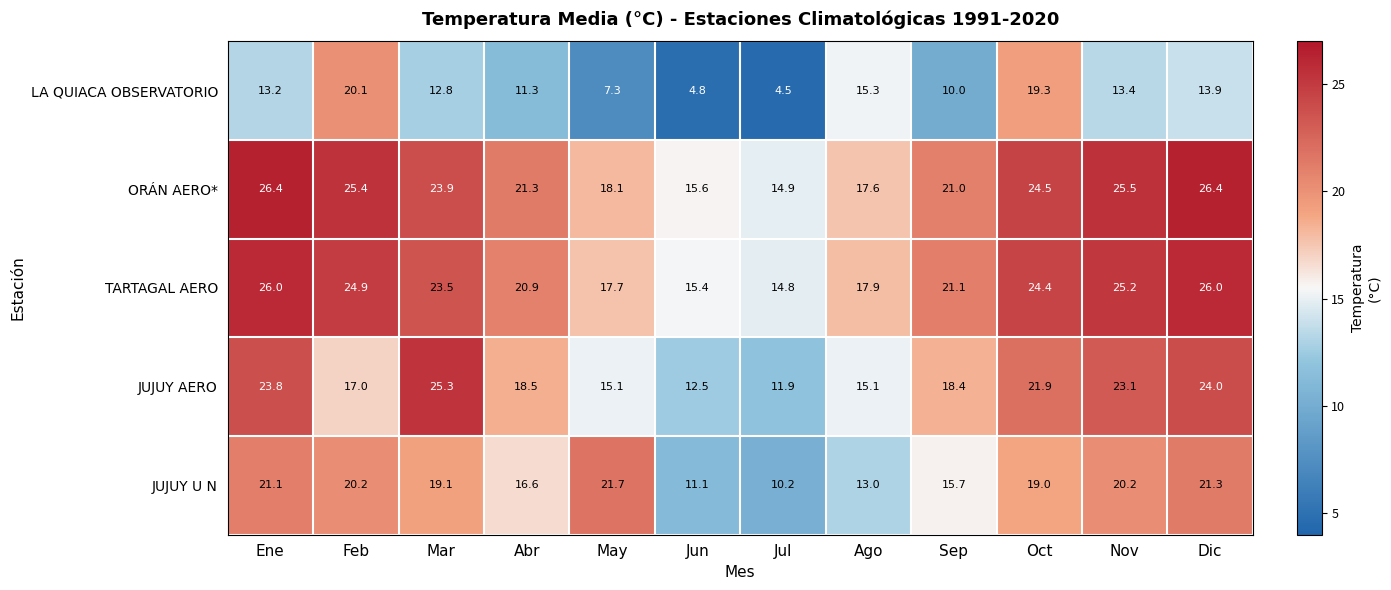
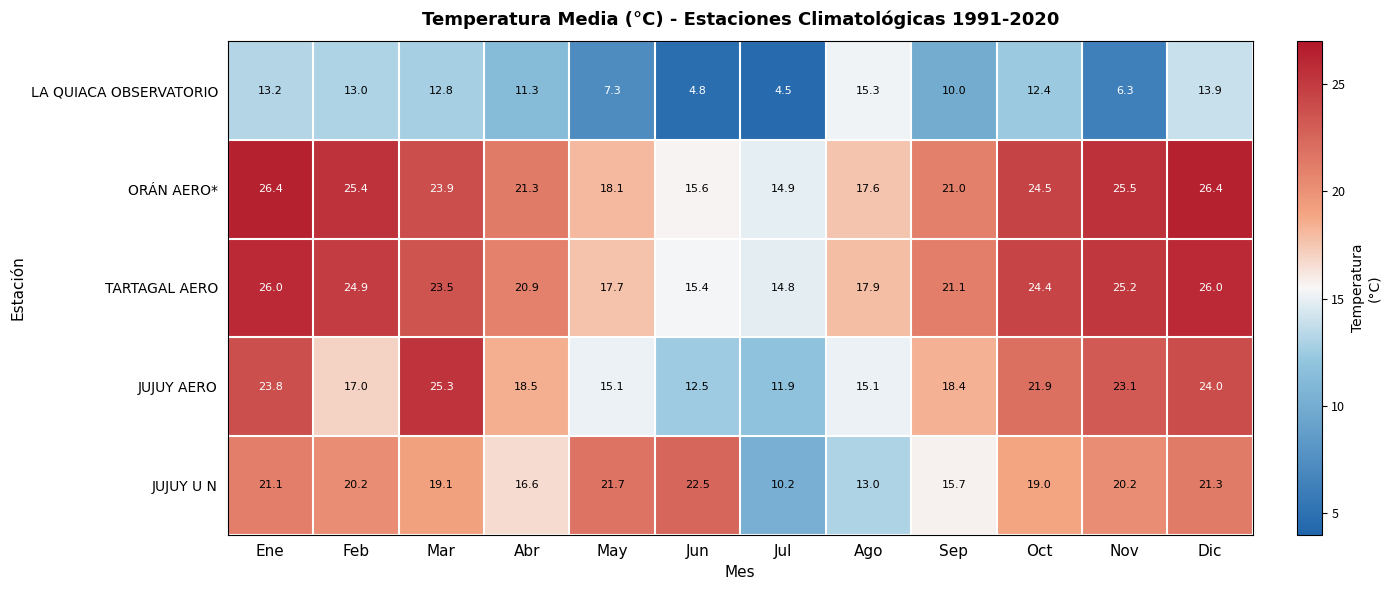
  {
    "LA QUIACA OBSERVATORIO": {
      "Ene": 13.2,
-     "Feb": 20.1,
+     "Feb": 13.0,
      "Mar": 12.8,
      "Abr": 11.3,
      "May": 7.3,
      "Jun": 4.8,
      "Jul": 4.5,
      "Ago": 15.3,
      "Sep": 10.0,
-     "Oct": 19.3,
-     "Nov": 13.4,
+     "Oct": 12.4,
+     "Nov": 6.3,
      "Dic": 13.9
    },
    "ORÁN AERO*": {
      "Ene": 26.4,
      "Feb": 25.4,
      "Mar": 23.9,
      "Abr": 21.3,
      "May": 18.1,
      "Jun": 15.6,
      "Jul": 14.9,
      "Ago": 17.6,
      "Sep": 21.0,
      "Oct": 24.5,
      "Nov": 25.5,
      "Dic": 26.4
    },
    "TARTAGAL AERO": {
      "Ene": 26.0,
      "Feb": 24.9,
      "Mar": 23.5,
      "Abr": 20.9,
      "May": 17.7,
      "Jun": 15.4,
      "Jul": 14.8,
      "Ago": 17.9,
      "Sep": 21.1,
      "Oct": 24.4,
      "Nov": 25.2,
      "Dic": 26.0
    },
    "JUJUY AERO": {
      "Ene": 23.8,
      "Feb": 17.0,
      "Mar": 25.3,
      "Abr": 18.5,
      "May": 15.1,
      "Jun": 12.5,
      "Jul": 11.9,
      "Ago": 15.1,
      "Sep": 18.4,
      "Oct": 21.9,
      "Nov": 23.1,
      "Dic": 24.0
    },
    "JUJUY U N": {
      "Ene": 21.1,
      "Feb": 20.2,
      "Mar": 19.1,
      "Abr": 16.6,
      "May": 21.7,
-     "Jun": 11.1,
+     "Jun": 22.5,
      "Jul": 10.2,
      "Ago": 13.0,
      "Sep": 15.7,
      "Oct": 19.0,
      "Nov": 20.2,
      "Dic": 21.3
    }
  }
